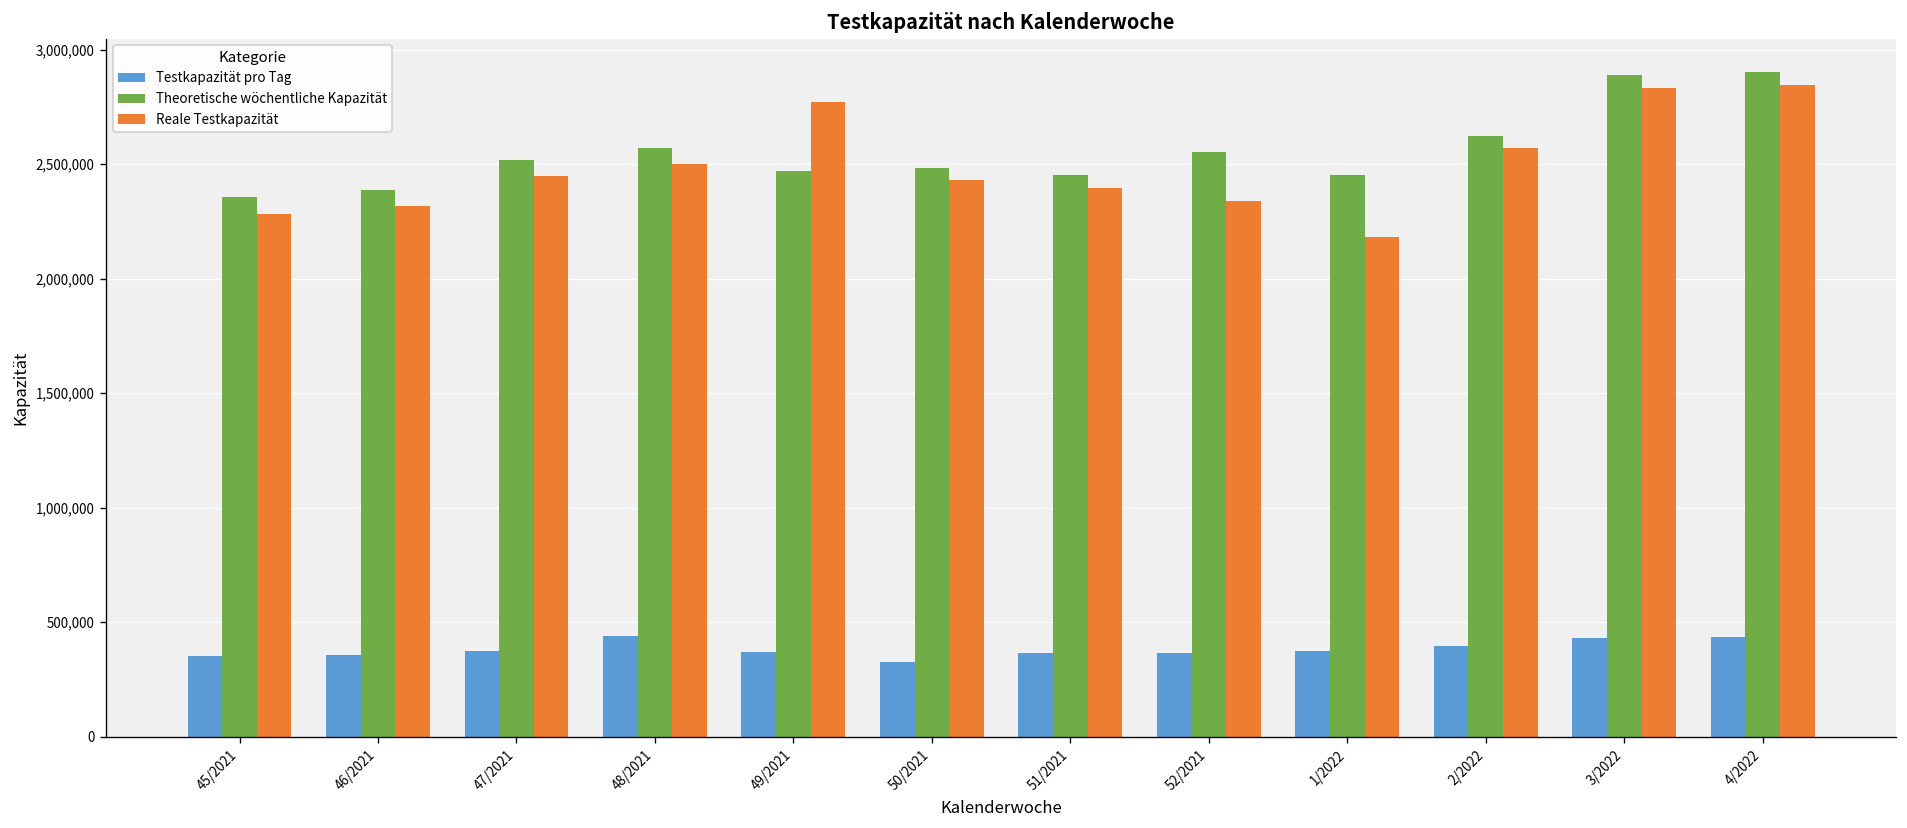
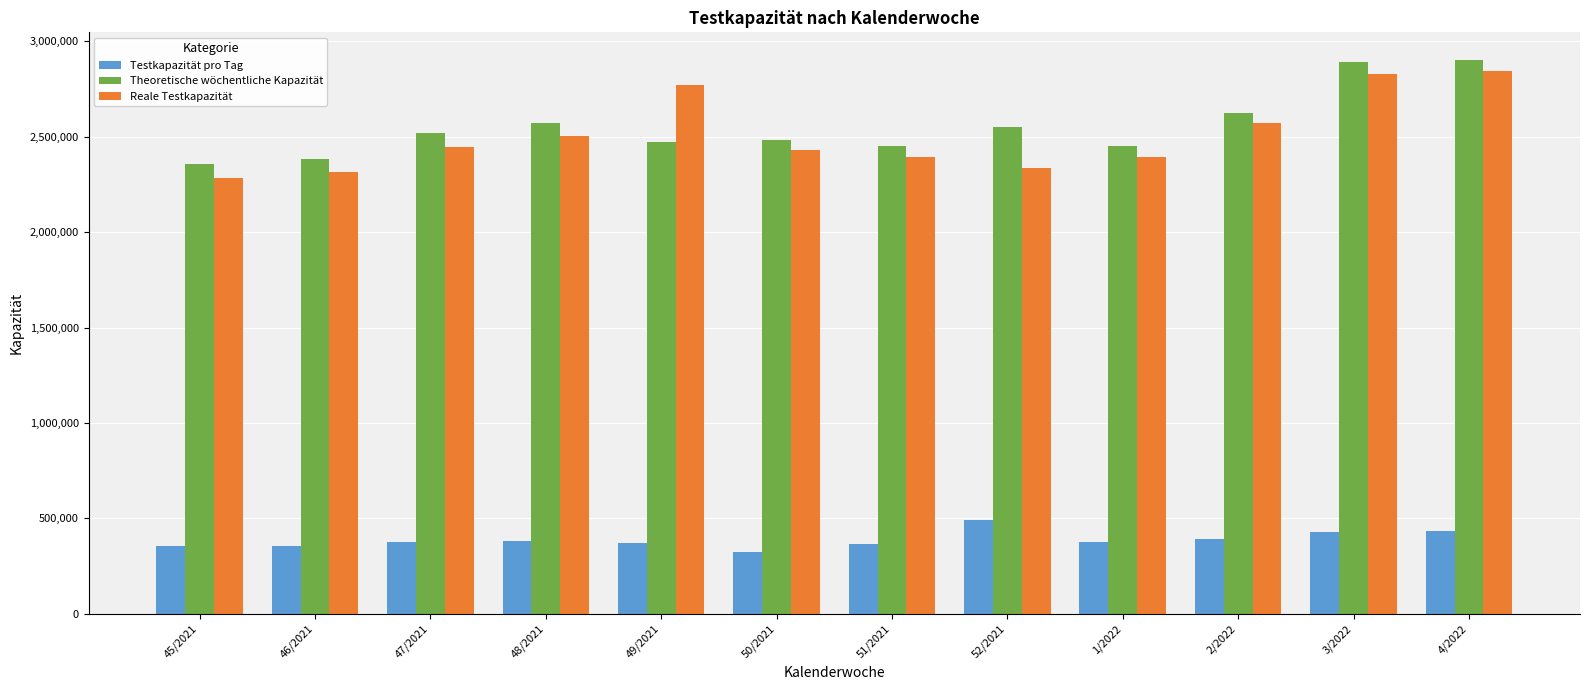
  {
    "Testkapazität pro Tag": {
      "45/2021": "350,000",
      "46/2021": "360,000",
      "47/2021": "380,000",
-     "48/2021": "440,000",
+     "48/2021": "380,000",
      "49/2021": "370,000",
      "50/2021": "330,000",
      "51/2021": "370,000",
-     "52/2021": "360,000",
+     "52/2021": "490,000",
      "1/2022": "380,000",
      "2/2022": "390,000",
      "3/2022": "430,000",
      "4/2022": "430,000"
    },
    "Theoretische wöchentliche Kapazität": {
      "45/2021": "2,360,000",
      "46/2021": "2,390,000",
      "47/2021": "2,520,000",
      "48/2021": "2,570,000",
      "49/2021": "2,470,000",
      "50/2021": "2,490,000",
      "51/2021": "2,450,000",
      "52/2021": "2,550,000",
      "1/2022": "2,450,000",
      "2/2022": "2,620,000",
      "3/2022": "2,890,000",
      "4/2022": "2,900,000"
    },
    "Reale Testkapazität": {
      "45/2021": "2,280,000",
      "46/2021": "2,320,000",
      "47/2021": "2,450,000",
      "48/2021": "2,500,000",
      "49/2021": "2,770,000",
      "50/2021": "2,430,000",
      "51/2021": "2,390,000",
      "52/2021": "2,340,000",
-     "1/2022": "2,180,000",
+     "1/2022": "2,400,000",
      "2/2022": "2,570,000",
      "3/2022": "2,830,000",
      "4/2022": "2,850,000"
    }
  }
